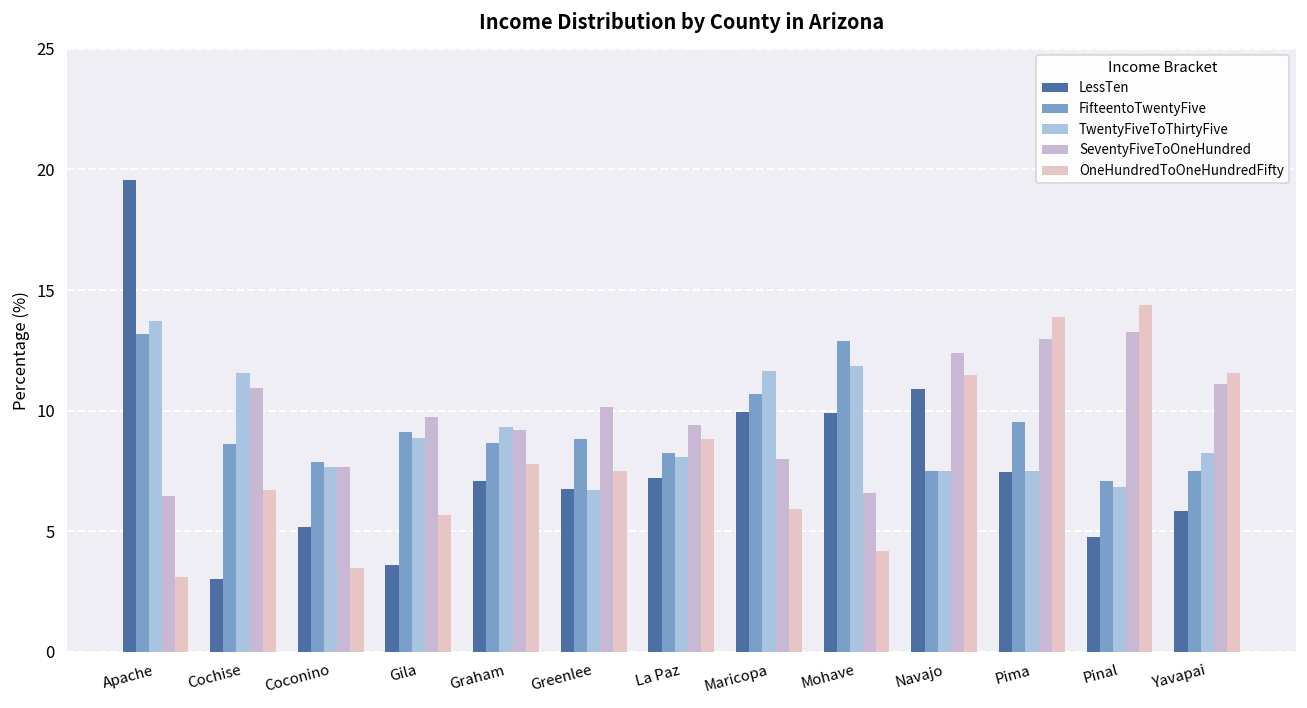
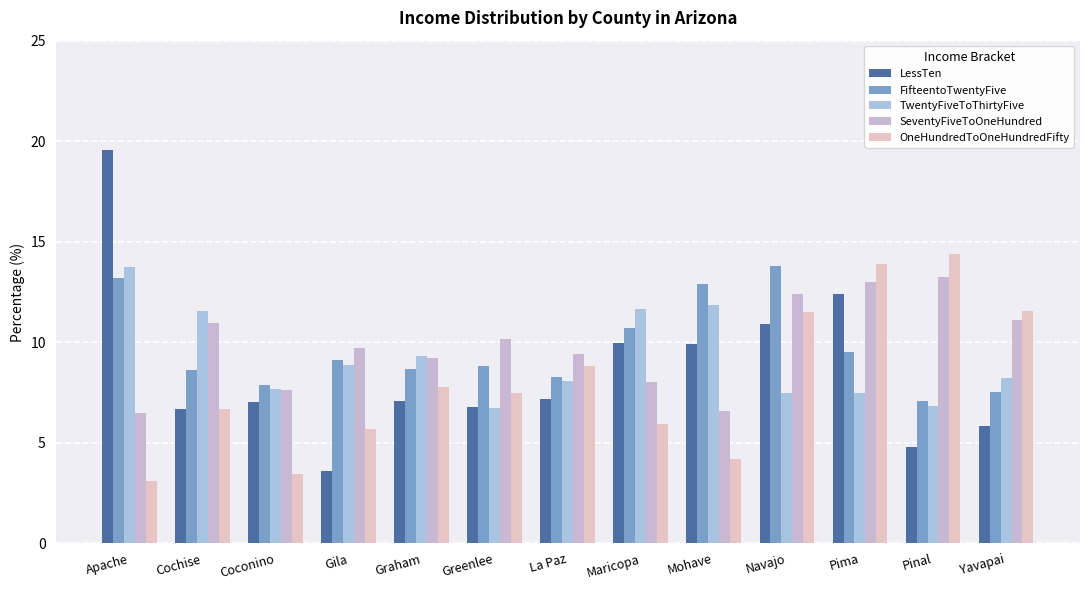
  {
    "LessTen": {
      "Apache": 19.6,
-     "Cochise": 3.0,
-     "Coconino": 5.2,
+     "Cochise": 6.7,
+     "Coconino": 7.0,
      "Gila": 3.6,
      "Graham": 7.1,
      "Greenlee": 6.8,
      "La Paz": 7.2,
      "Maricopa": 10.0,
      "Mohave": 9.9,
      "Navajo": 10.9,
-     "Pima": 7.5,
+     "Pima": 12.4,
      "Pinal": 4.8,
      "Yavapai": 5.9
    },
    "FifteentoTwentyFive": {
      "Apache": 13.2,
      "Cochise": 8.6,
      "Coconino": 7.9,
      "Gila": 9.1,
      "Graham": 8.7,
      "Greenlee": 8.8,
      "La Paz": 8.3,
      "Maricopa": 10.7,
      "Mohave": 12.9,
-     "Navajo": 7.5,
+     "Navajo": 13.8,
      "Pima": 9.5,
      "Pinal": 7.1,
      "Yavapai": 7.5
    }
  }
